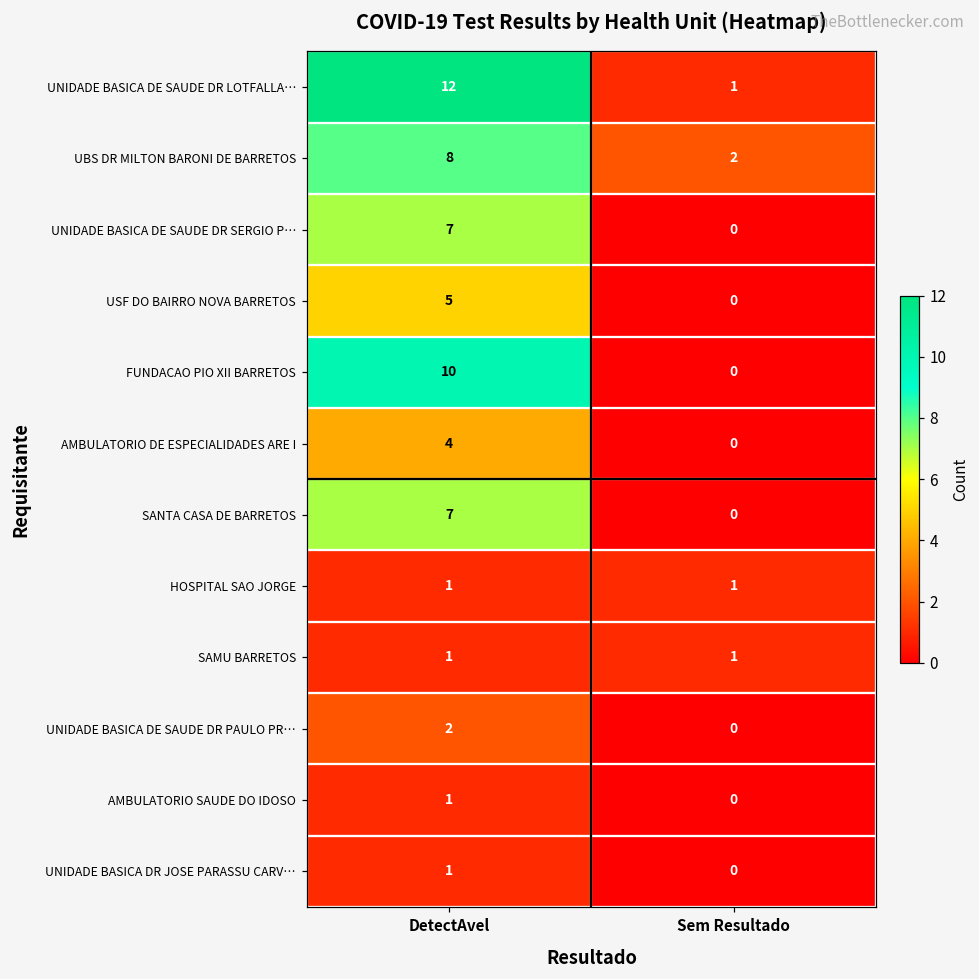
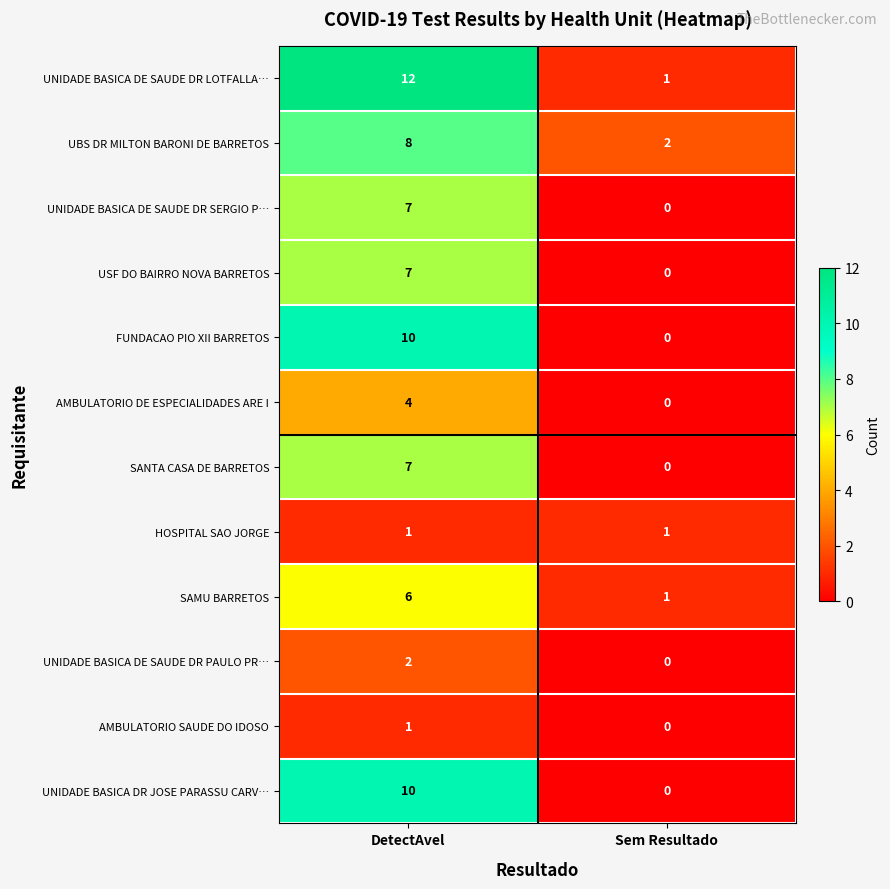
  {
    "UNIDADE BASICA DE SAUDE DR LOTFALLA…": {
      "DetectAvel": 12,
      "Sem Resultado": 1
    },
    "UBS DR MILTON BARONI DE BARRETOS": {
      "DetectAvel": 8,
      "Sem Resultado": 2
    },
    "UNIDADE BASICA DE SAUDE DR SERGIO P…": {
      "DetectAvel": 7,
      "Sem Resultado": 0
    },
    "USF DO BAIRRO NOVA BARRETOS": {
-     "DetectAvel": 5,
+     "DetectAvel": 7,
      "Sem Resultado": 0
    },
    "FUNDACAO PIO XII BARRETOS": {
      "DetectAvel": 10,
      "Sem Resultado": 0
    },
    "AMBULATORIO DE ESPECIALIDADES ARE I": {
      "DetectAvel": 4,
      "Sem Resultado": 0
    },
    "SANTA CASA DE BARRETOS": {
      "DetectAvel": 7,
      "Sem Resultado": 0
    },
    "HOSPITAL SAO JORGE": {
      "DetectAvel": 1,
      "Sem Resultado": 1
    },
    "SAMU BARRETOS": {
-     "DetectAvel": 1,
+     "DetectAvel": 6,
      "Sem Resultado": 1
    },
    "UNIDADE BASICA DE SAUDE DR PAULO PR…": {
      "DetectAvel": 2,
      "Sem Resultado": 0
    },
    "AMBULATORIO SAUDE DO IDOSO": {
      "DetectAvel": 1,
      "Sem Resultado": 0
    },
    "UNIDADE BASICA DR JOSE PARASSU CARV…": {
-     "DetectAvel": 1,
+     "DetectAvel": 10,
      "Sem Resultado": 0
    }
  }
